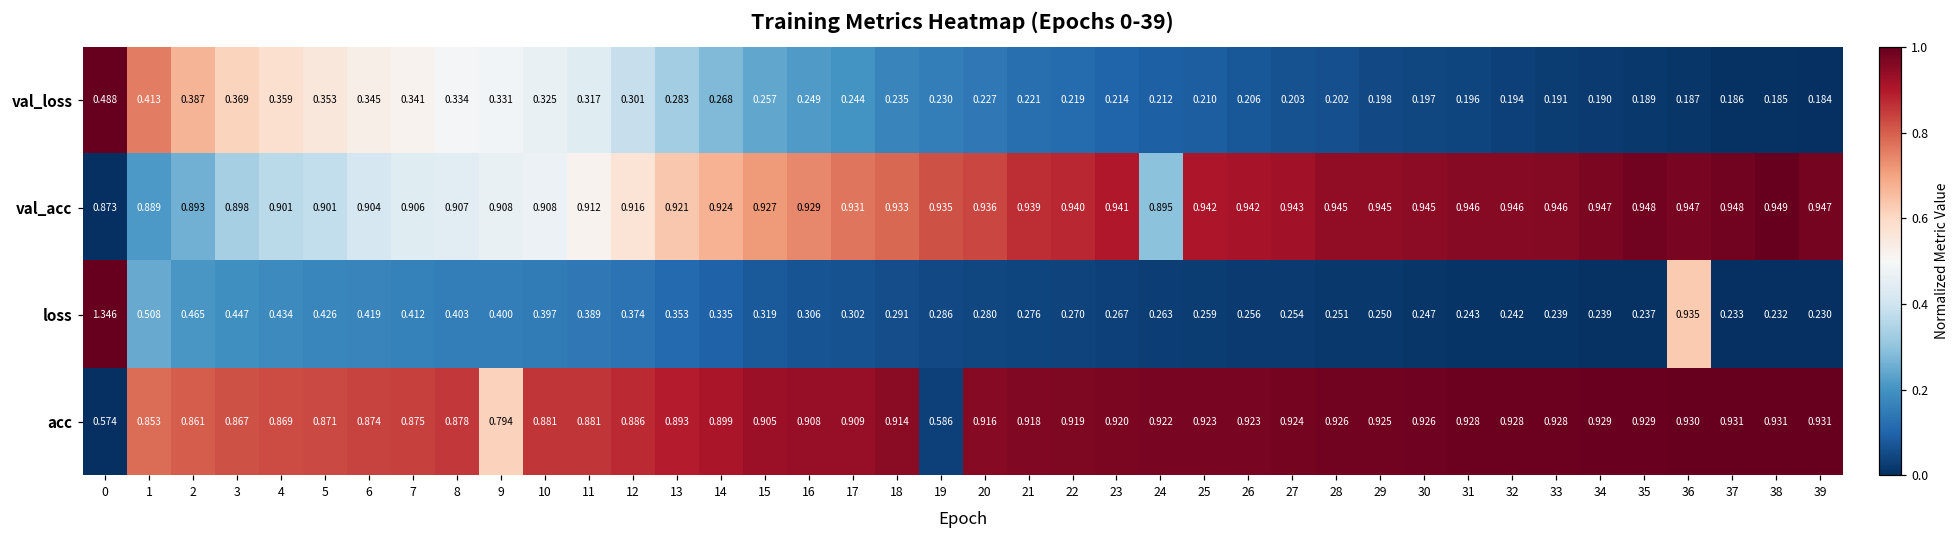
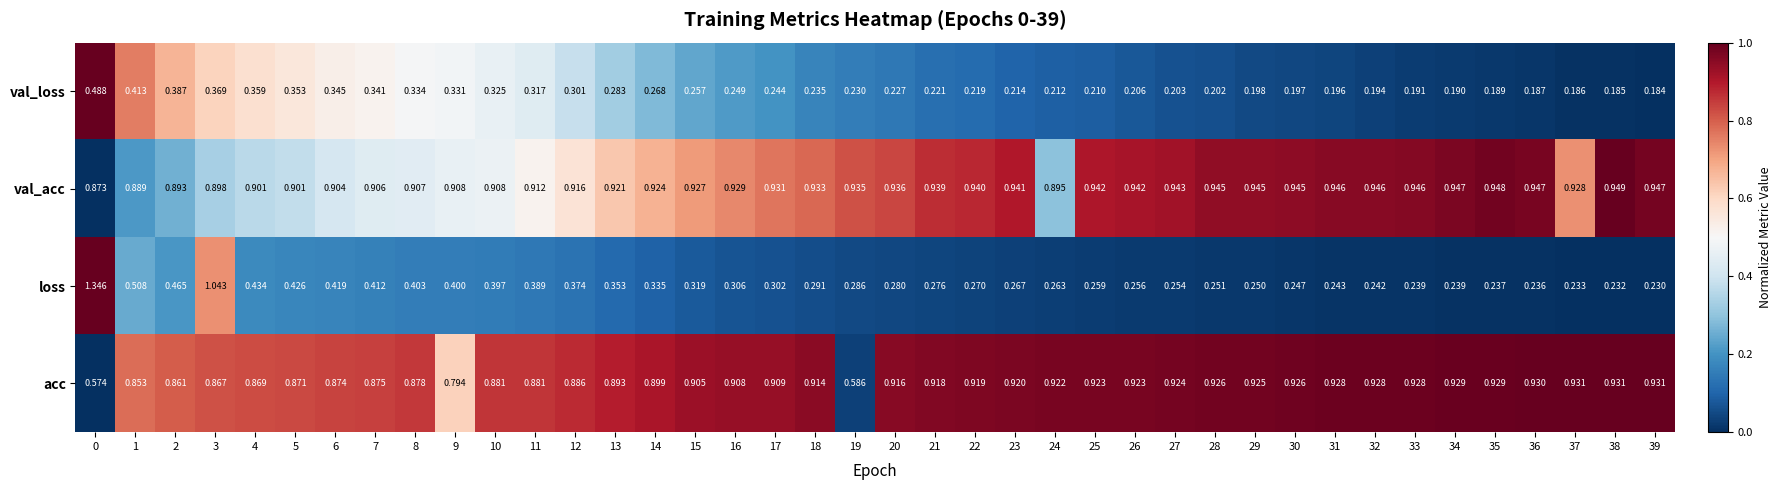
  {
    "val_loss": {
      "0": 0.488,
      "1": 0.413,
      "2": 0.387,
      "3": 0.369,
      "4": 0.359,
      "5": 0.353,
      "6": 0.345,
      "7": 0.341,
      "8": 0.334,
      "9": 0.331,
      "10": 0.325,
      "11": 0.317,
      "12": 0.301,
      "13": 0.283,
      "14": 0.268,
      "15": 0.257,
      "16": 0.249,
      "17": 0.244,
      "18": 0.235,
      "19": 0.230,
      "20": 0.227,
      "21": 0.221,
      "22": 0.219,
      "23": 0.214,
      "24": 0.212,
      "25": 0.210,
      "26": 0.206,
      "27": 0.203,
      "28": 0.202,
      "29": 0.198,
      "30": 0.197,
      "31": 0.196,
      "32": 0.194,
      "33": 0.191,
      "34": 0.190,
      "35": 0.189,
      "36": 0.187,
      "37": 0.186,
      "38": 0.185,
      "39": 0.184
    },
    "val_acc": {
      "0": 0.873,
      "1": 0.889,
      "2": 0.893,
      "3": 0.898,
      "4": 0.901,
      "5": 0.901,
      "6": 0.904,
      "7": 0.906,
      "8": 0.907,
      "9": 0.908,
      "10": 0.908,
      "11": 0.912,
      "12": 0.916,
      "13": 0.921,
      "14": 0.924,
      "15": 0.927,
      "16": 0.929,
      "17": 0.931,
      "18": 0.933,
      "19": 0.935,
      "20": 0.936,
      "21": 0.939,
      "22": 0.940,
      "23": 0.941,
      "24": 0.895,
      "25": 0.942,
      "26": 0.942,
      "27": 0.943,
      "28": 0.945,
      "29": 0.945,
      "30": 0.945,
      "31": 0.946,
      "32": 0.946,
      "33": 0.946,
      "34": 0.947,
      "35": 0.948,
      "36": 0.947,
-     "37": 0.948,
+     "37": 0.928,
      "38": 0.949,
      "39": 0.947
    },
    "loss": {
      "0": 1.346,
      "1": 0.508,
      "2": 0.465,
-     "3": 0.447,
+     "3": 1.043,
      "4": 0.434,
      "5": 0.426,
      "6": 0.419,
      "7": 0.412,
      "8": 0.403,
      "9": 0.400,
      "10": 0.397,
      "11": 0.389,
      "12": 0.374,
      "13": 0.353,
      "14": 0.335,
      "15": 0.319,
      "16": 0.306,
      "17": 0.302,
      "18": 0.291,
      "19": 0.286,
      "20": 0.280,
      "21": 0.276,
      "22": 0.270,
      "23": 0.267,
      "24": 0.263,
      "25": 0.259,
      "26": 0.256,
      "27": 0.254,
      "28": 0.251,
      "29": 0.250,
      "30": 0.247,
      "31": 0.243,
      "32": 0.242,
      "33": 0.239,
      "34": 0.239,
      "35": 0.237,
-     "36": 0.935,
+     "36": 0.236,
      "37": 0.233,
      "38": 0.232,
      "39": 0.230
    },
    "acc": {
      "0": 0.574,
      "1": 0.853,
      "2": 0.861,
      "3": 0.867,
      "4": 0.869,
      "5": 0.871,
      "6": 0.874,
      "7": 0.875,
      "8": 0.878,
      "9": 0.794,
      "10": 0.881,
      "11": 0.881,
      "12": 0.886,
      "13": 0.893,
      "14": 0.899,
      "15": 0.905,
      "16": 0.908,
      "17": 0.909,
      "18": 0.914,
      "19": 0.586,
      "20": 0.916,
      "21": 0.918,
      "22": 0.919,
      "23": 0.920,
      "24": 0.922,
      "25": 0.923,
      "26": 0.923,
      "27": 0.924,
      "28": 0.926,
      "29": 0.925,
      "30": 0.926,
      "31": 0.928,
      "32": 0.928,
      "33": 0.928,
      "34": 0.929,
      "35": 0.929,
      "36": 0.930,
      "37": 0.931,
      "38": 0.931,
      "39": 0.931
    }
  }
